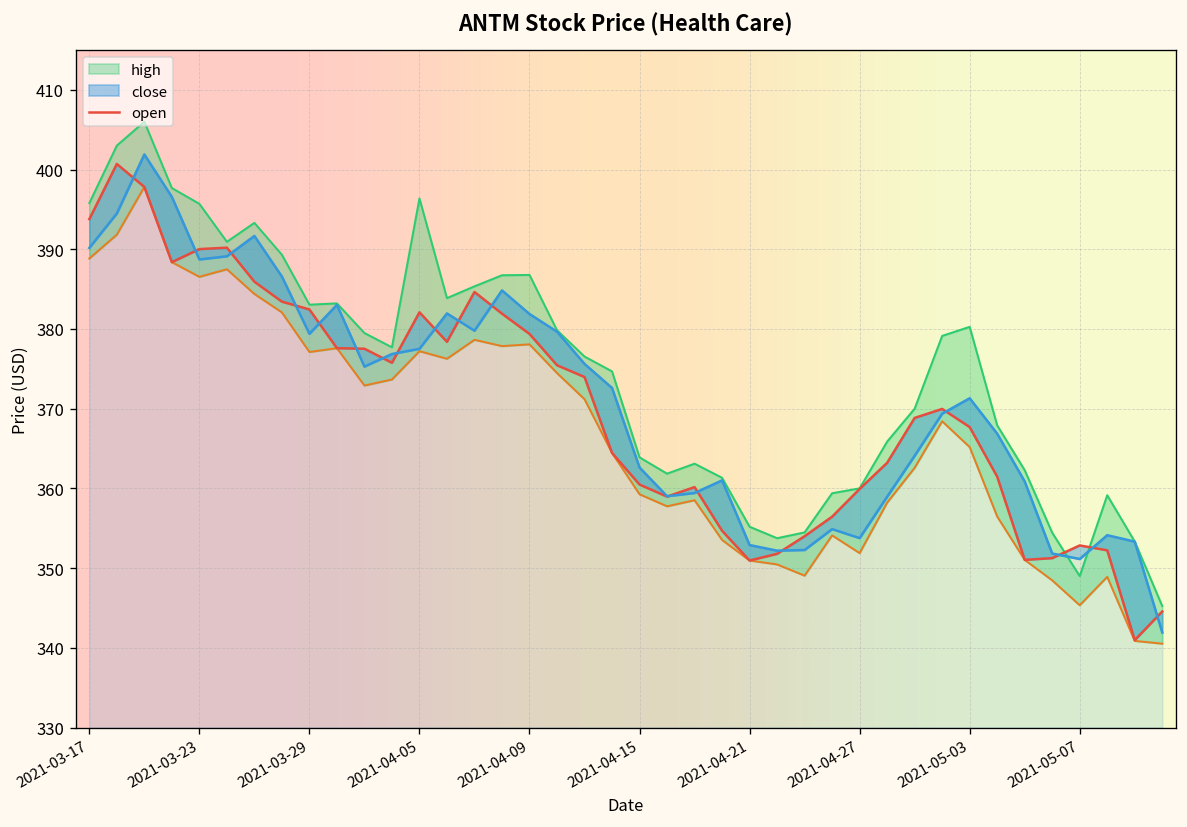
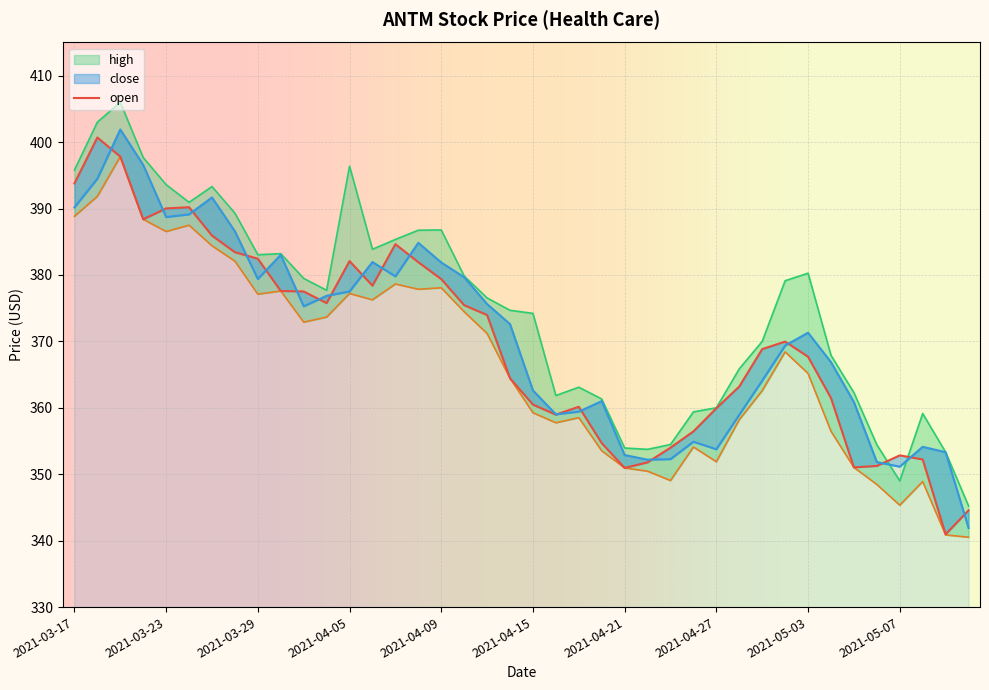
  {
    "high": {
      "2021-03-17": 396,
-     "2021-03-23": 396,
+     "2021-03-23": 394,
      "2021-03-29": 383,
      "2021-04-05": 396,
      "2021-04-09": 387,
-     "2021-04-15": 364,
-     "2021-04-21": 355,
+     "2021-04-15": 374,
+     "2021-04-21": 354,
      "2021-05-03": 380,
      "2021-05-07": 349
    }
  }
